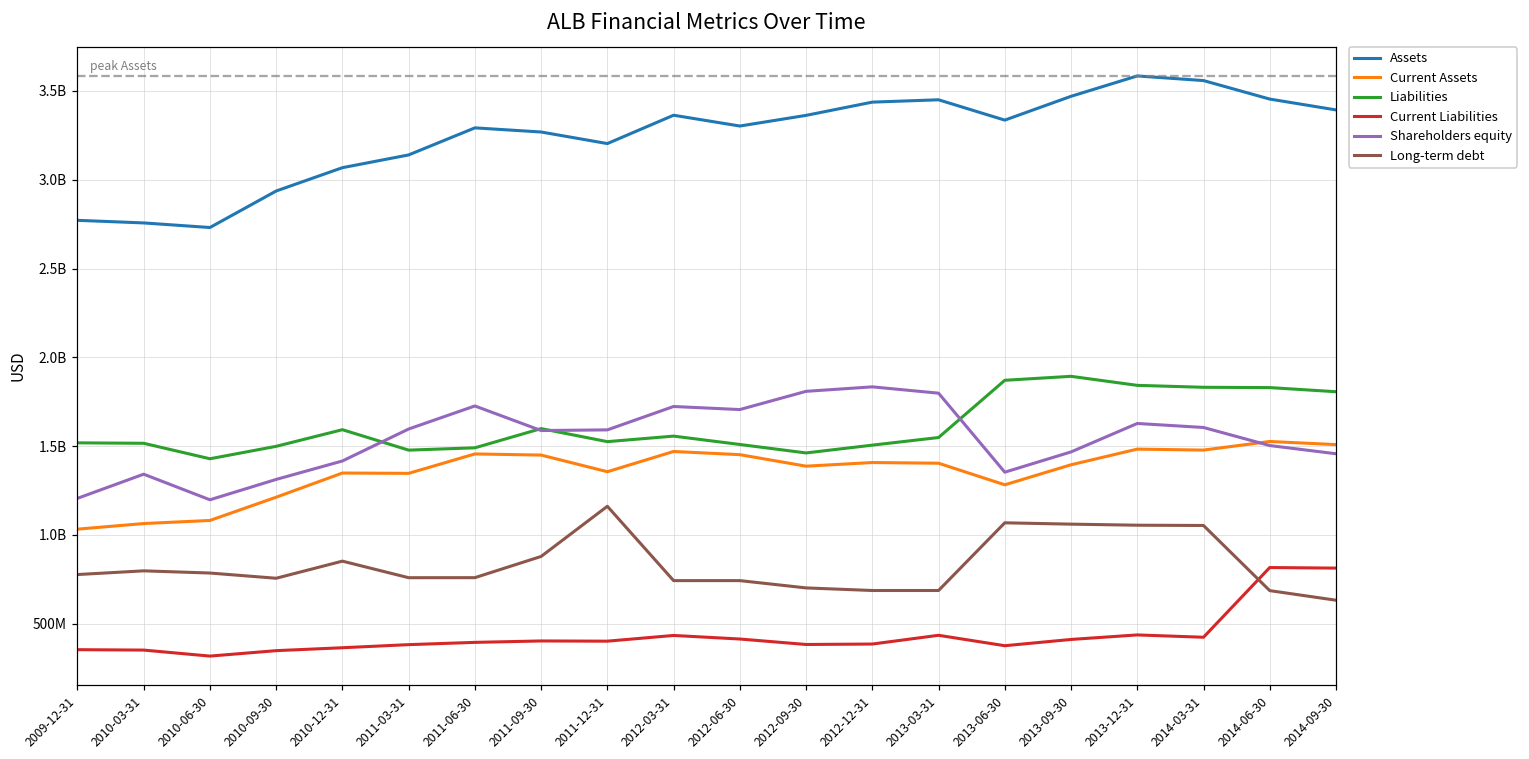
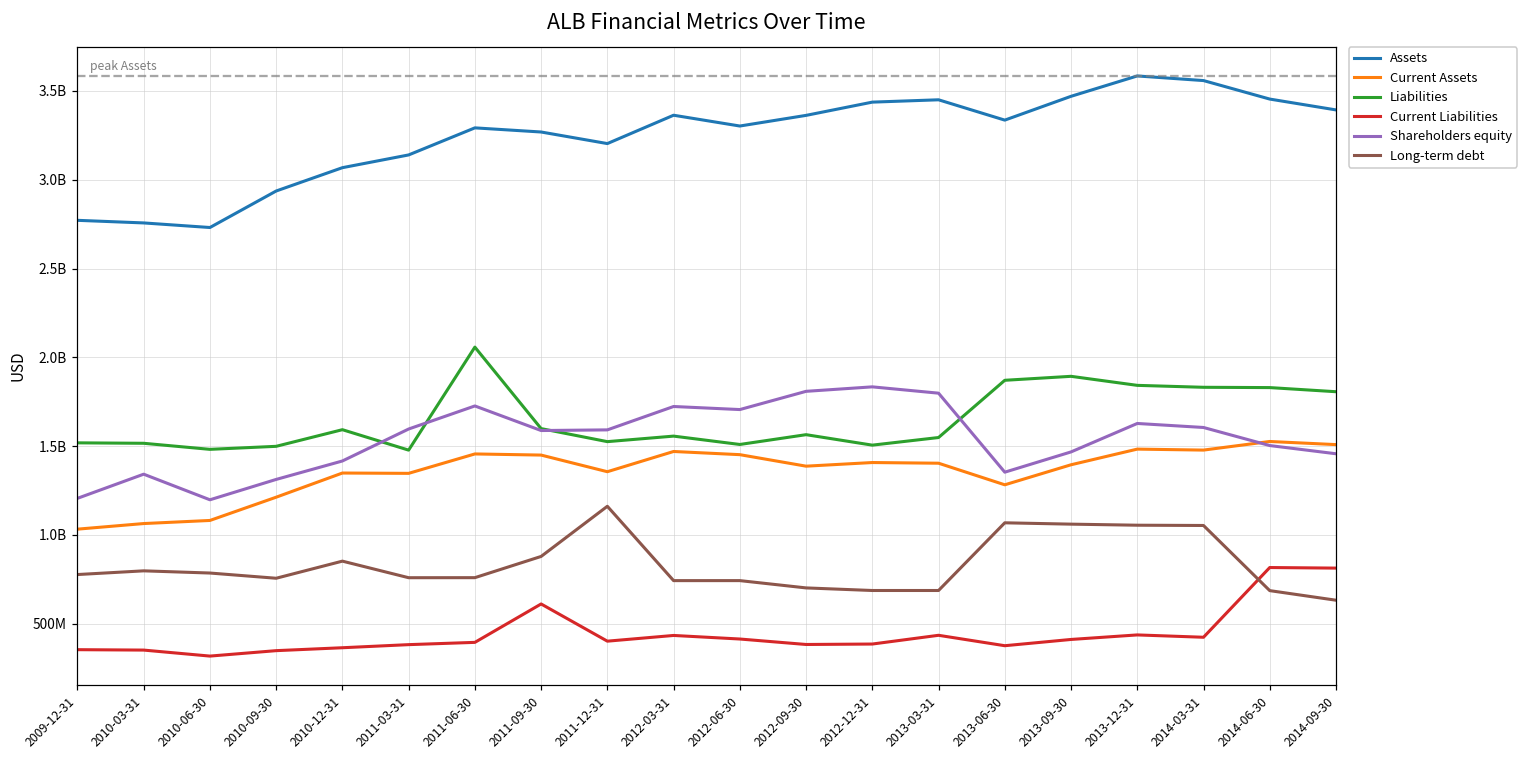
  {
    "Assets": {
      "2009-12-31": 2770000000,
      "2010-03-31": 2760000000,
      "2010-06-30": 2730000000,
      "2010-09-30": 2940000000,
      "2010-12-31": 3070000000,
      "2011-03-31": 3140000000,
      "2011-06-30": 3290000000,
      "2011-09-30": 3270000000,
      "2011-12-31": 3200000000,
      "2012-03-31": 3360000000,
      "2012-06-30": 3300000000,
      "2012-09-30": 3360000000,
      "2012-12-31": 3440000000,
      "2013-03-31": 3450000000,
      "2013-06-30": 3340000000,
      "2013-09-30": 3470000000,
      "2013-12-31": 3580000000,
      "2014-03-31": 3560000000,
      "2014-06-30": 3450000000,
      "2014-09-30": 3390000000
    },
    "Current Assets": {
      "2009-12-31": 1030000000,
      "2010-03-31": 1060000000,
      "2010-06-30": 1080000000,
      "2010-09-30": 1210000000,
      "2010-12-31": 1350000000,
      "2011-03-31": 1350000000,
      "2011-06-30": 1460000000,
      "2011-09-30": 1450000000,
      "2011-12-31": 1360000000,
      "2012-03-31": 1470000000,
      "2012-06-30": 1450000000,
      "2012-09-30": 1390000000,
      "2012-12-31": 1410000000,
      "2013-03-31": 1400000000,
      "2013-06-30": 1280000000,
      "2013-09-30": 1390000000,
      "2013-12-31": 1480000000,
      "2014-03-31": 1480000000,
      "2014-06-30": 1530000000,
      "2014-09-30": 1510000000
    },
    "Liabilities": {
      "2009-12-31": 1520000000,
      "2010-03-31": 1520000000,
-     "2010-06-30": 1430000000,
+     "2010-06-30": 1480000000,
      "2010-09-30": 1500000000,
      "2010-12-31": 1590000000,
      "2011-03-31": 1480000000,
-     "2011-06-30": 1490000000,
+     "2011-06-30": 2060000000,
      "2011-12-31": 1520000000,
      "2012-03-31": 1560000000,
      "2012-06-30": 1510000000,
-     "2012-09-30": 1460000000,
+     "2012-09-30": 1560000000,
      "2012-12-31": 1510000000,
      "2013-03-31": 1550000000,
      "2013-06-30": 1870000000,
      "2013-09-30": 1890000000,
      "2013-12-31": 1840000000,
      "2014-03-31": 1830000000,
      "2014-06-30": 1830000000,
      "2014-09-30": 1810000000
    },
    "Current Liabilities": {
      "2009-12-31": 350000000,
      "2010-03-31": 350000000,
      "2010-06-30": 320000000,
      "2010-09-30": 350000000,
      "2010-12-31": 360000000,
      "2011-03-31": 380000000,
      "2011-06-30": 390000000,
-     "2011-09-30": 400000000,
+     "2011-09-30": 610000000,
      "2011-12-31": 400000000,
      "2012-03-31": 430000000,
      "2012-06-30": 410000000,
      "2012-09-30": 380000000,
      "2012-12-31": 390000000,
      "2013-03-31": 430000000,
      "2013-06-30": 380000000,
      "2013-09-30": 410000000,
      "2013-12-31": 440000000,
      "2014-03-31": 420000000,
      "2014-06-30": 820000000,
      "2014-09-30": 810000000
    },
    "Shareholders equity": {
      "2009-12-31": 1210000000,
      "2010-03-31": 1340000000,
      "2010-06-30": 1200000000,
      "2010-09-30": 1310000000,
      "2010-12-31": 1420000000,
      "2011-03-31": 1600000000,
      "2011-06-30": 1730000000,
      "2011-12-31": 1590000000,
      "2012-03-31": 1720000000,
      "2012-06-30": 1710000000,
      "2012-09-30": 1810000000,
      "2012-12-31": 1830000000,
      "2013-03-31": 1800000000,
      "2013-06-30": 1350000000,
      "2013-09-30": 1470000000,
      "2013-12-31": 1630000000,
      "2014-03-31": 1600000000,
      "2014-06-30": 1500000000,
      "2014-09-30": 1460000000
    },
    "Long-term debt": {
      "2009-12-31": 780000000,
      "2010-03-31": 800000000,
      "2010-06-30": 780000000,
      "2010-09-30": 760000000,
      "2010-12-31": 850000000,
      "2011-03-31": 760000000,
      "2011-06-30": 760000000,
      "2011-09-30": 880000000,
      "2011-12-31": 1160000000,
      "2012-03-31": 740000000,
      "2012-06-30": 740000000,
      "2012-09-30": 700000000,
      "2012-12-31": 690000000,
      "2013-03-31": 690000000,
      "2013-06-30": 1070000000,
      "2013-09-30": 1060000000,
      "2013-12-31": 1050000000,
      "2014-03-31": 1050000000,
      "2014-06-30": 690000000,
      "2014-09-30": 630000000
    }
  }
